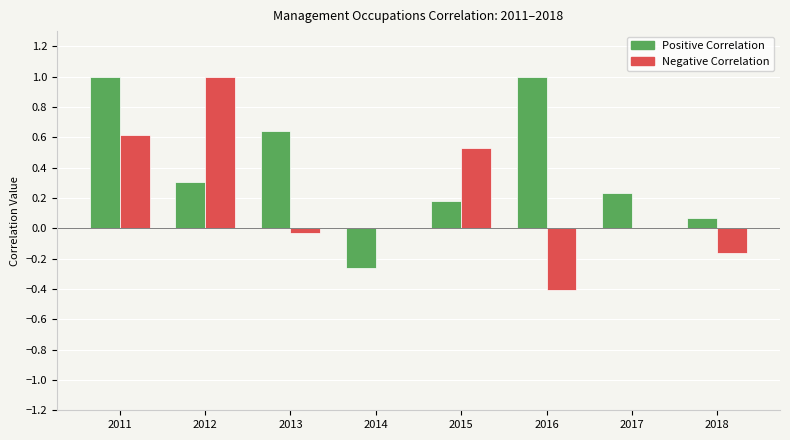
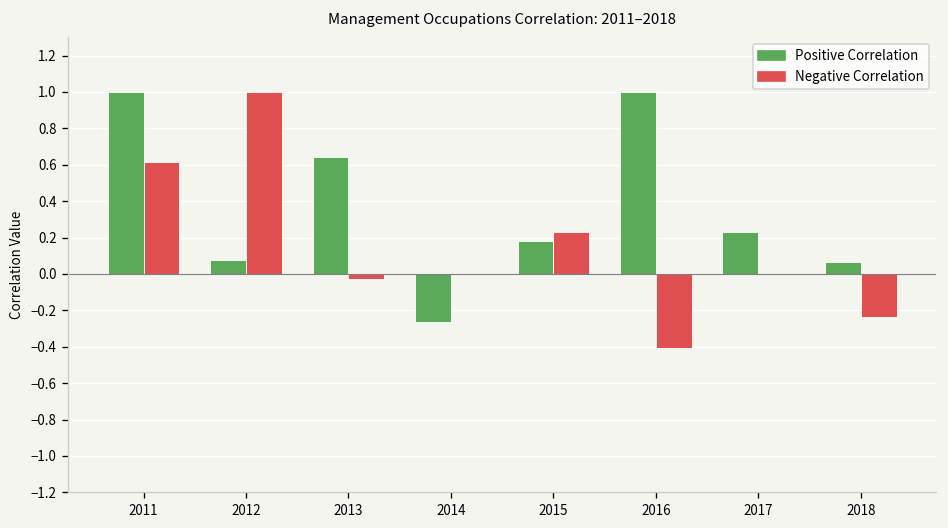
  {
    "Positive Correlation": {
      "2011": 1.00,
-     "2012": 0.31,
+     "2012": 0.07,
      "2013": 0.64,
      "2014": -0.26,
      "2015": 0.18,
      "2016": 1.00,
      "2017": 0.23,
      "2018": 0.07
    },
    "Negative Correlation": {
      "2011": 0.62,
      "2012": 1.00,
      "2013": -0.03,
      "2014": 0.00,
-     "2015": 0.53,
+     "2015": 0.23,
      "2016": -0.41,
      "2017": 0.00,
-     "2018": -0.16
+     "2018": -0.23
    }
  }
